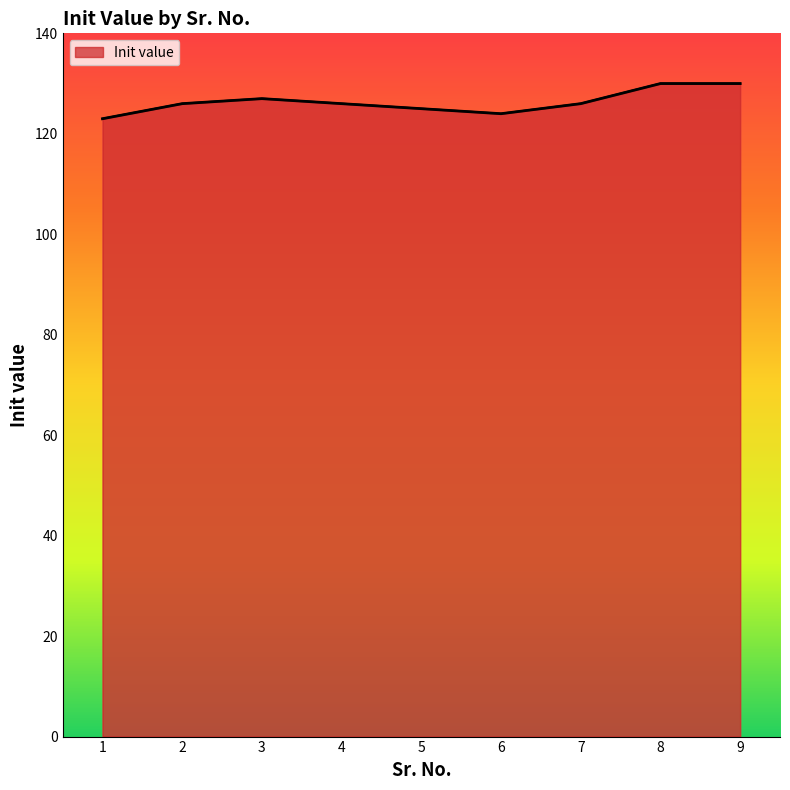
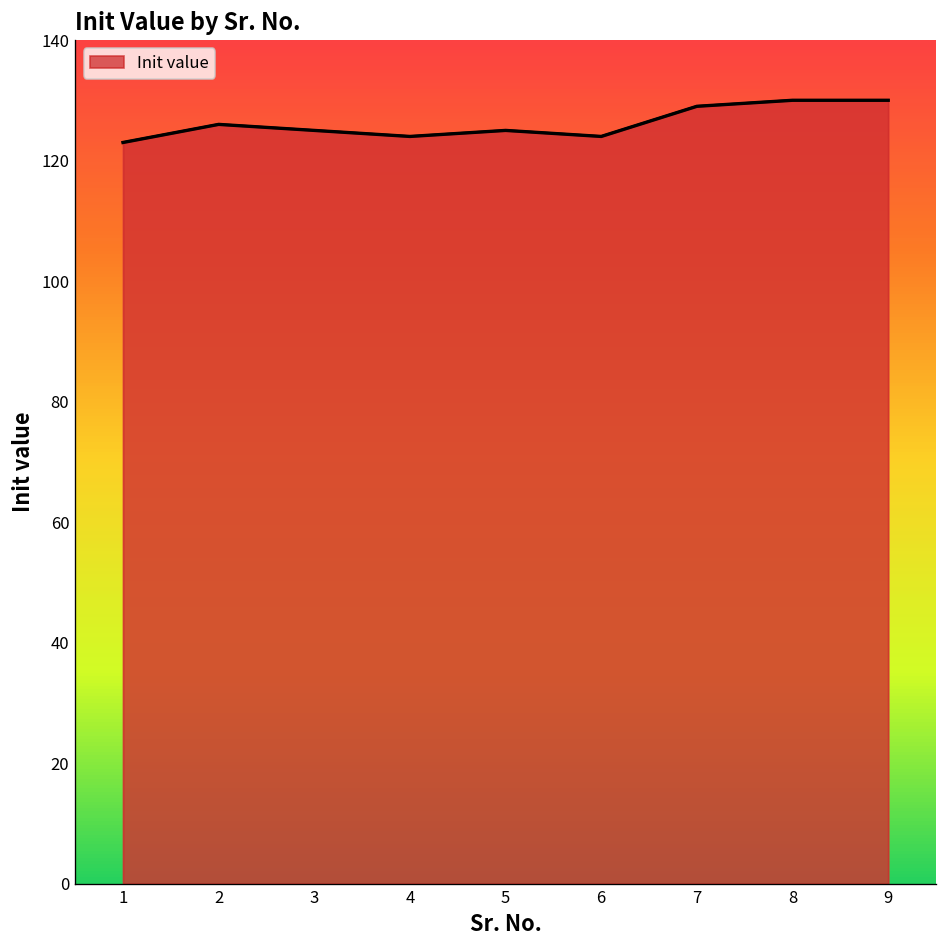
  {
    "1": 123,
    "2": 126,
-   "3": 127,
-   "4": 126,
+   "3": 125,
+   "4": 124,
    "5": 125,
    "6": 124,
-   "7": 126,
+   "7": 129,
    "8": 130,
    "9": 130
  }
